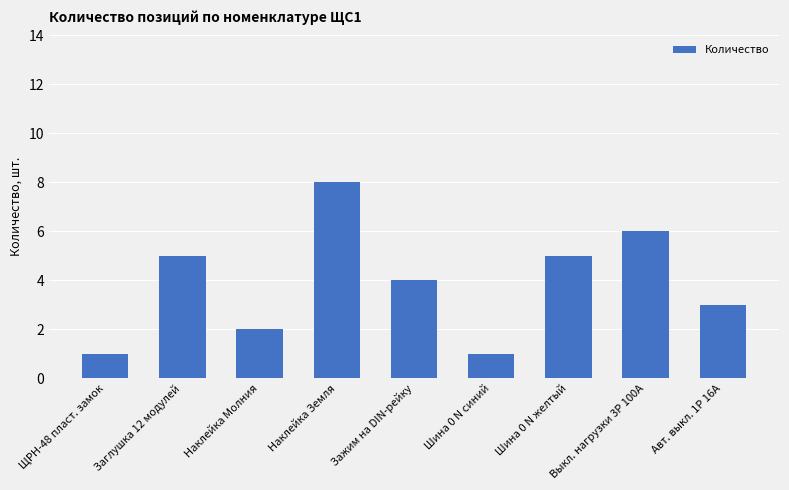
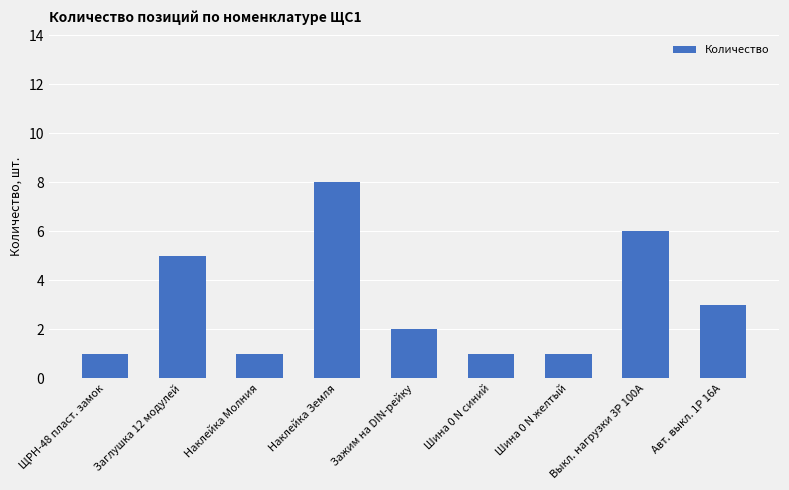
  {
    "ЩРН-48 пласт. замок": 1,
    "Заглушка 12 модулей": 5,
-   "Наклейка Молния": 2,
+   "Наклейка Молния": 1,
    "Наклейка Земля": 8,
-   "Зажим на DIN-рейку": 4,
+   "Зажим на DIN-рейку": 2,
    "Шина 0 N синий": 1,
-   "Шина 0 N желтый": 5,
+   "Шина 0 N желтый": 1,
    "Выкл. нагрузки 3P 100А": 6,
    "Авт. выкл. 1P 16А": 3
  }
